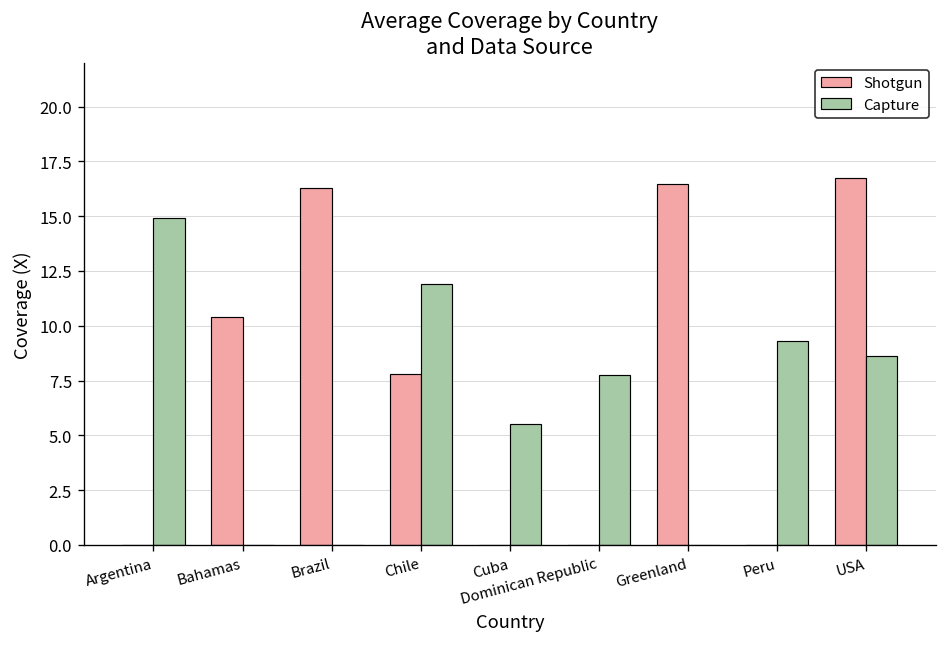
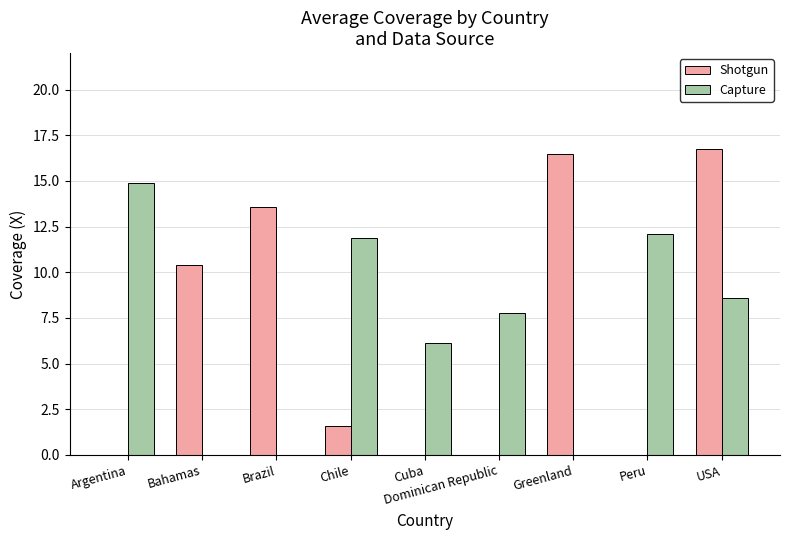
  {
    "Shotgun": {
      "Argentina": 0.0,
      "Bahamas": 10.4,
-     "Brazil": 16.3,
-     "Chile": 7.8,
+     "Brazil": 13.6,
+     "Chile": 1.6,
      "Cuba": 0.0,
      "Dominican Republic": 0.0,
      "Greenland": 16.5,
      "Peru": 0.0,
      "USA": 16.7
    },
    "Capture": {
      "Argentina": 14.9,
      "Bahamas": 0.0,
      "Brazil": 0.0,
      "Chile": 11.9,
-     "Cuba": 5.5,
+     "Cuba": 6.2,
      "Dominican Republic": 7.8,
      "Greenland": 0.0,
-     "Peru": 9.3,
+     "Peru": 12.1,
      "USA": 8.6
    }
  }
